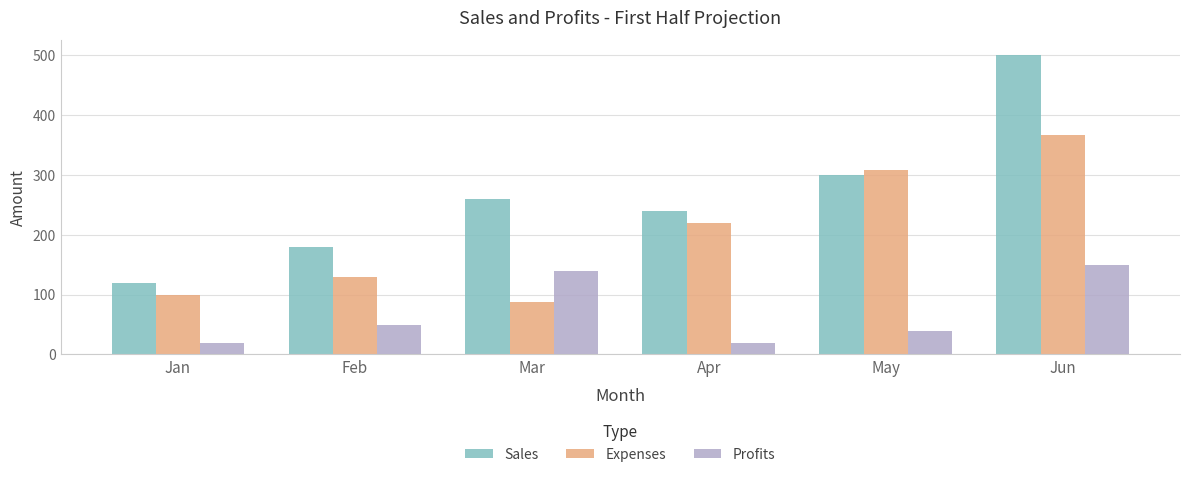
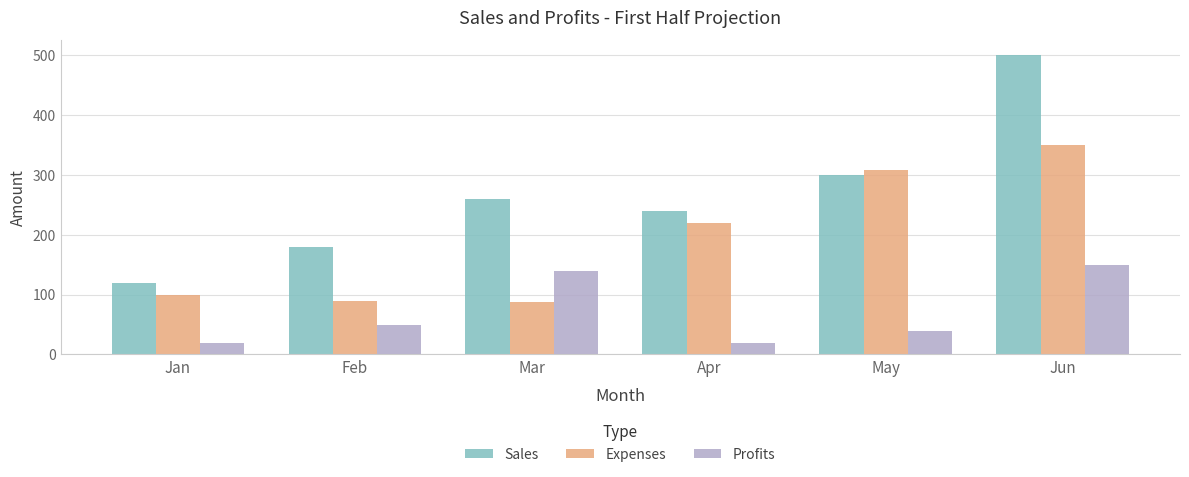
  {
    "Expenses": {
      "Jan": 100,
-     "Feb": 130,
+     "Feb": 90,
      "Mar": 90,
      "Apr": 220,
      "May": 310,
-     "Jun": 370
+     "Jun": 350
    }
  }
